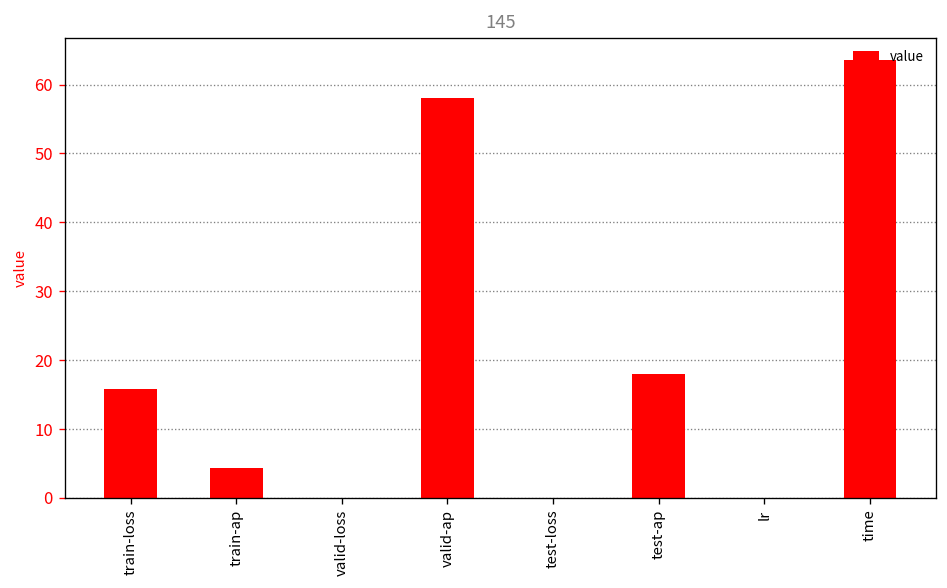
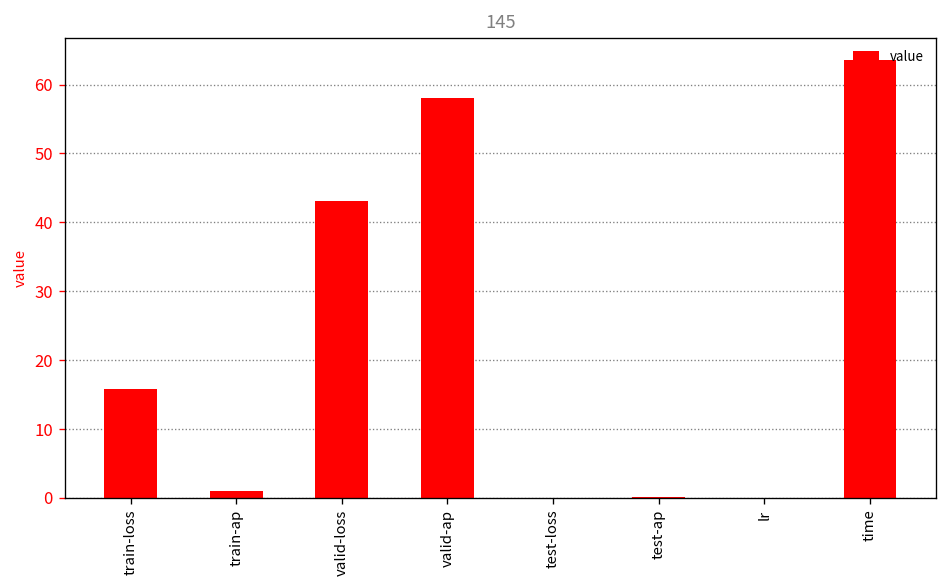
  {
    "train-loss": 16,
-   "train-ap": 4,
-   "valid-loss": 0,
+   "train-ap": 1,
+   "valid-loss": 43,
    "valid-ap": 58,
-   "test-ap": 18,
+   "test-ap": 0,
    "time": 64
  }
